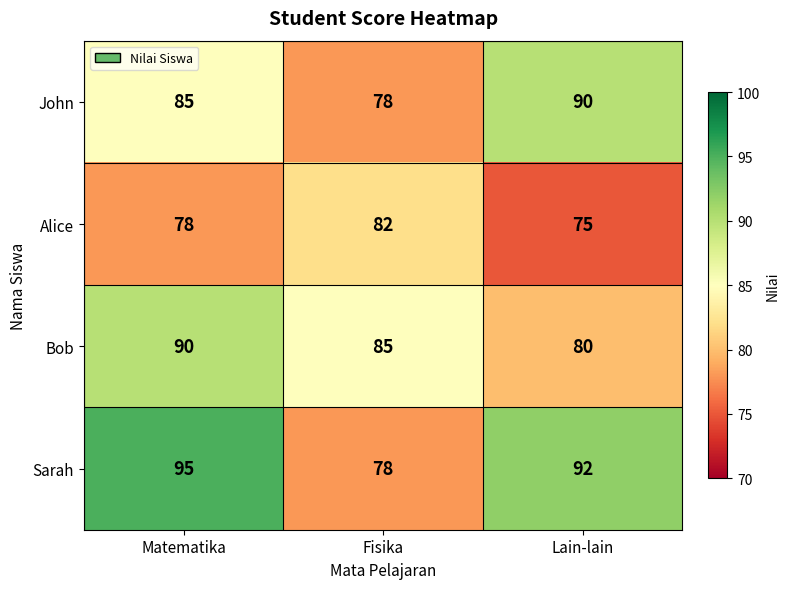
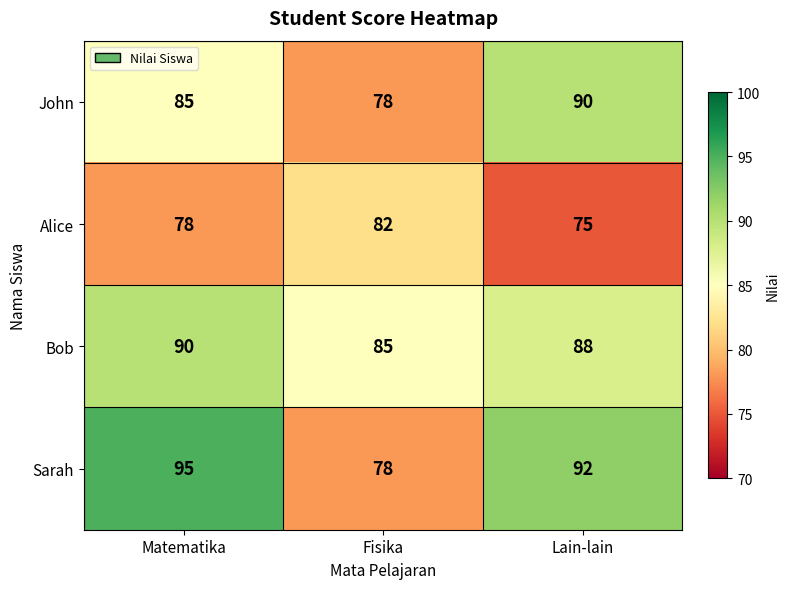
  {
    "John": {
      "Matematika": 85,
      "Fisika": 78,
      "Lain-lain": 90
    },
    "Alice": {
      "Matematika": 78,
      "Fisika": 82,
      "Lain-lain": 75
    },
    "Bob": {
      "Matematika": 90,
      "Fisika": 85,
-     "Lain-lain": 80
+     "Lain-lain": 88
    },
    "Sarah": {
      "Matematika": 95,
      "Fisika": 78,
      "Lain-lain": 92
    }
  }
